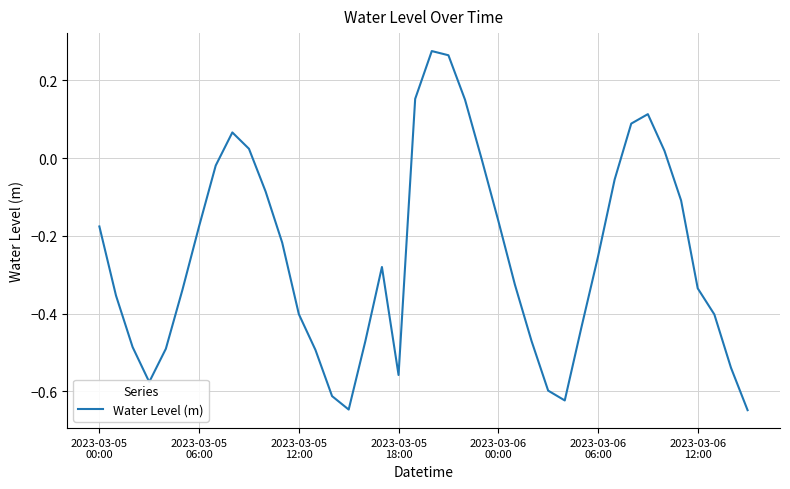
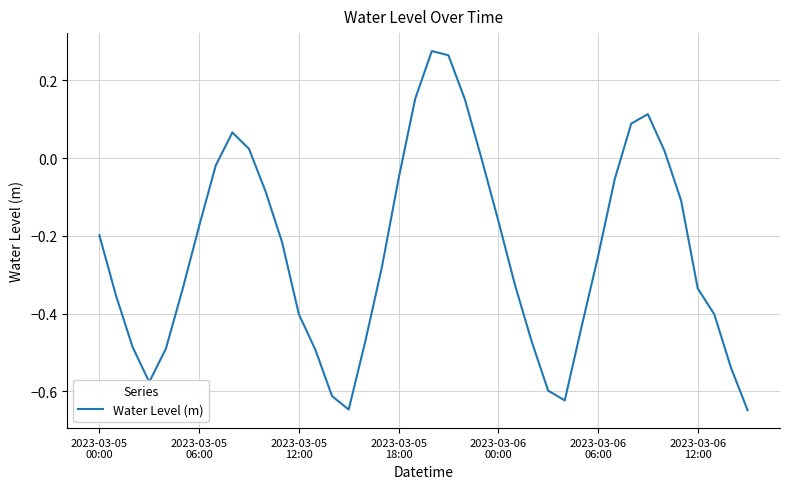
  {
-   "2023-03-05 00:00": -0.18,
+   "2023-03-05 00:00": -0.20,
    "2023-03-05 06:00": -0.18,
    "2023-03-05 12:00": -0.40,
-   "2023-03-05 18:00": -0.56,
+   "2023-03-05 18:00": -0.05,
    "2023-03-06 00:00": -0.16,
    "2023-03-06 06:00": -0.25,
    "2023-03-06 12:00": -0.33
  }
